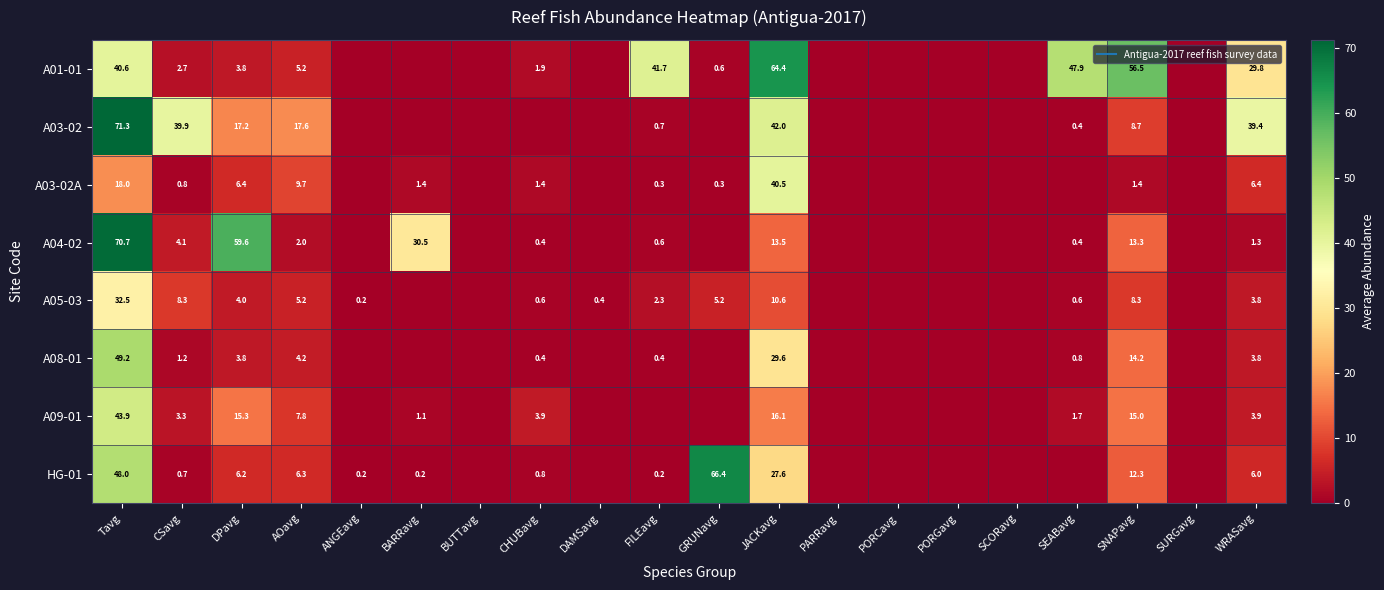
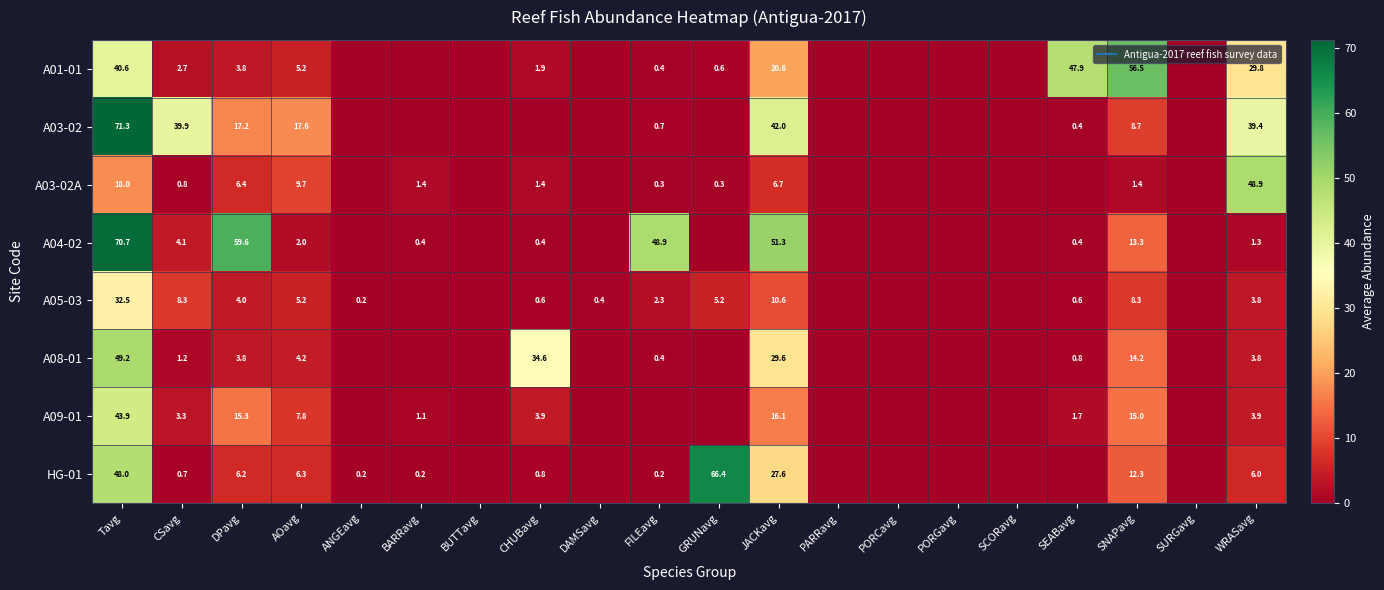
  {
    "A01-01": {
      "Tavg": 40.6,
      "CSavg": 2.7,
      "DPavg": 3.8,
      "AOavg": 5.2,
      "CHUBavg": 1.9,
-     "FILEavg": 41.7,
+     "FILEavg": 0.4,
      "GRUNavg": 0.6,
-     "JACKavg": 64.4,
+     "JACKavg": 20.6,
      "SEABavg": 47.9,
      "SNAPavg": 56.5,
      "WRASavg": 29.8
    },
    "A03-02": {
      "Tavg": 71.3,
      "CSavg": 39.9,
      "DPavg": 17.2,
      "AOavg": 17.6,
      "FILEavg": 0.7,
      "JACKavg": 42.0,
      "SEABavg": 0.4,
      "SNAPavg": 8.7,
      "WRASavg": 39.4
    },
    "A03-02A": {
      "Tavg": 18.0,
      "CSavg": 0.8,
      "DPavg": 6.4,
      "AOavg": 9.7,
      "BARRavg": 1.4,
      "CHUBavg": 1.4,
      "FILEavg": 0.3,
      "GRUNavg": 0.3,
-     "JACKavg": 40.5,
+     "JACKavg": 6.7,
      "SNAPavg": 1.4,
-     "WRASavg": 6.4
+     "WRASavg": 48.9
    },
    "A04-02": {
      "Tavg": 70.7,
      "CSavg": 4.1,
      "DPavg": 59.6,
      "AOavg": 2.0,
-     "BARRavg": 30.5,
+     "BARRavg": 0.4,
      "CHUBavg": 0.4,
-     "FILEavg": 0.6,
-     "JACKavg": 13.5,
+     "FILEavg": 48.9,
+     "JACKavg": 51.3,
      "SEABavg": 0.4,
      "SNAPavg": 13.3,
      "WRASavg": 1.3
    },
    "A05-03": {
      "Tavg": 32.5,
      "CSavg": 8.3,
      "DPavg": 4.0,
      "AOavg": 5.2,
      "ANGEavg": 0.2,
      "CHUBavg": 0.6,
      "DAMSavg": 0.4,
      "FILEavg": 2.3,
      "GRUNavg": 5.2,
      "JACKavg": 10.6,
      "SEABavg": 0.6,
      "SNAPavg": 8.3,
      "WRASavg": 3.8
    },
    "A08-01": {
      "Tavg": 49.2,
      "CSavg": 1.2,
      "DPavg": 3.8,
      "AOavg": 4.2,
-     "CHUBavg": 0.4,
+     "CHUBavg": 34.6,
      "FILEavg": 0.4,
      "JACKavg": 29.6,
      "SEABavg": 0.8,
      "SNAPavg": 14.2,
      "WRASavg": 3.8
    },
    "A09-01": {
      "Tavg": 43.9,
      "CSavg": 3.3,
      "DPavg": 15.3,
      "AOavg": 7.8,
      "BARRavg": 1.1,
      "CHUBavg": 3.9,
      "JACKavg": 16.1,
      "SEABavg": 1.7,
      "SNAPavg": 15.0,
      "WRASavg": 3.9
    },
    "HG-01": {
      "Tavg": 48.0,
      "CSavg": 0.7,
      "DPavg": 6.2,
      "AOavg": 6.3,
      "ANGEavg": 0.2,
      "BARRavg": 0.2,
      "CHUBavg": 0.8,
      "FILEavg": 0.2,
      "GRUNavg": 66.4,
      "JACKavg": 27.6,
      "SNAPavg": 12.3,
      "WRASavg": 6.0
    }
  }
